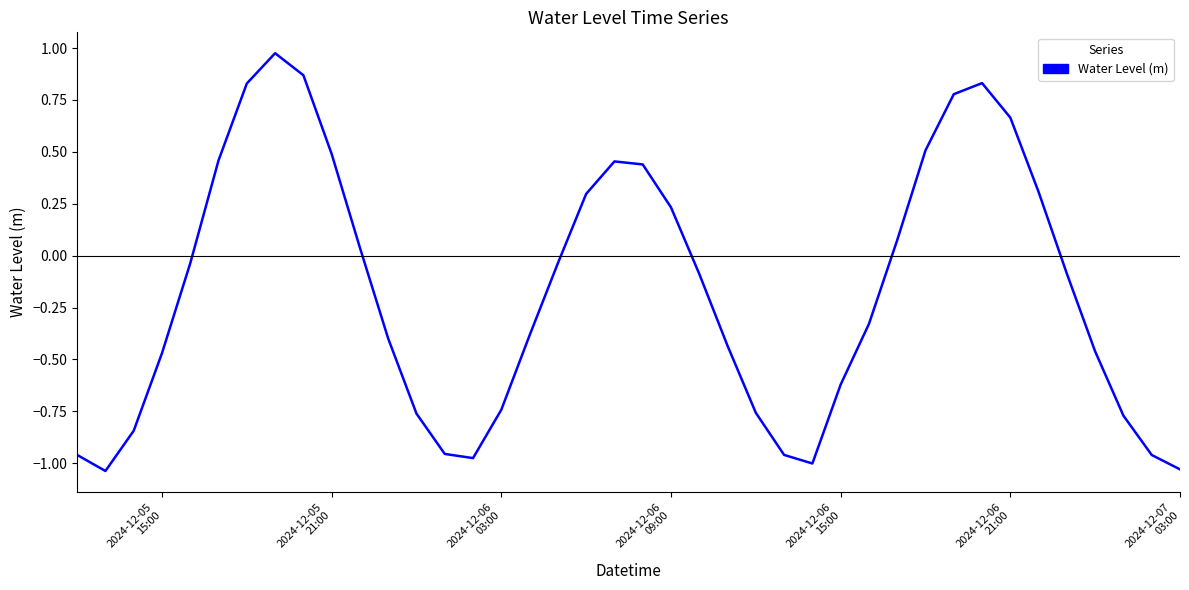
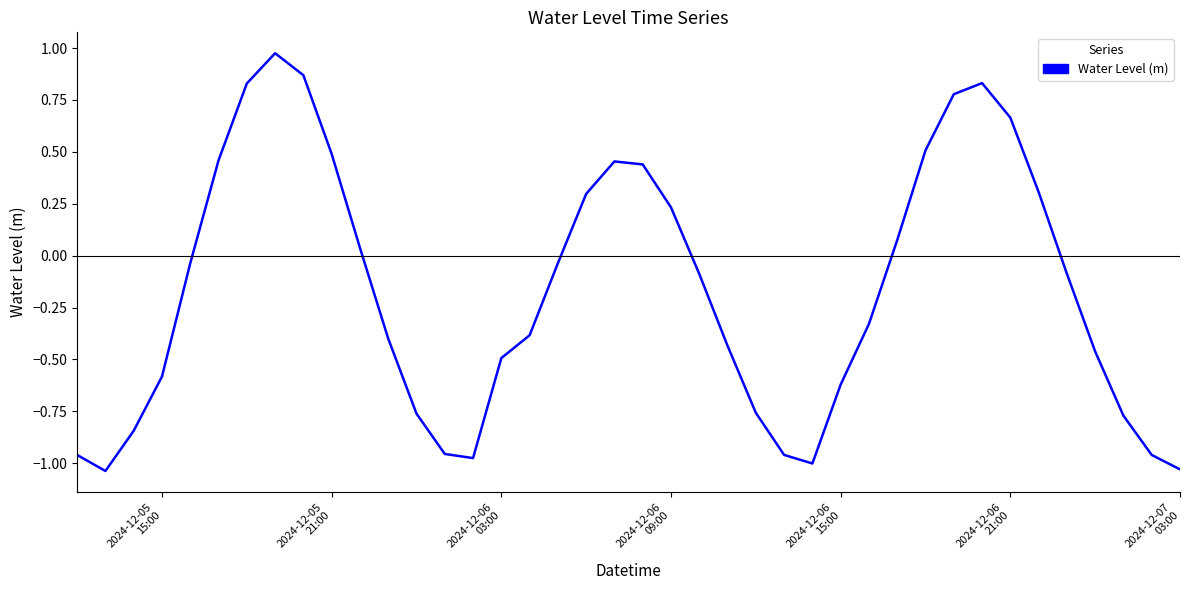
  {
-   "2024-12-05 15:00": -0.47,
+   "2024-12-05 15:00": -0.58,
    "2024-12-05 21:00": 0.49,
-   "2024-12-06 03:00": -0.74,
+   "2024-12-06 03:00": -0.49,
    "2024-12-06 09:00": 0.23,
    "2024-12-06 15:00": -0.62,
    "2024-12-06 21:00": 0.66,
    "2024-12-07 03:00": -1.03
  }
